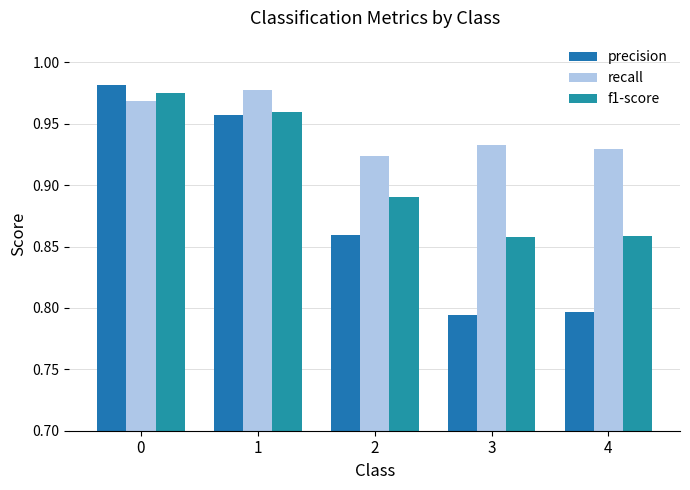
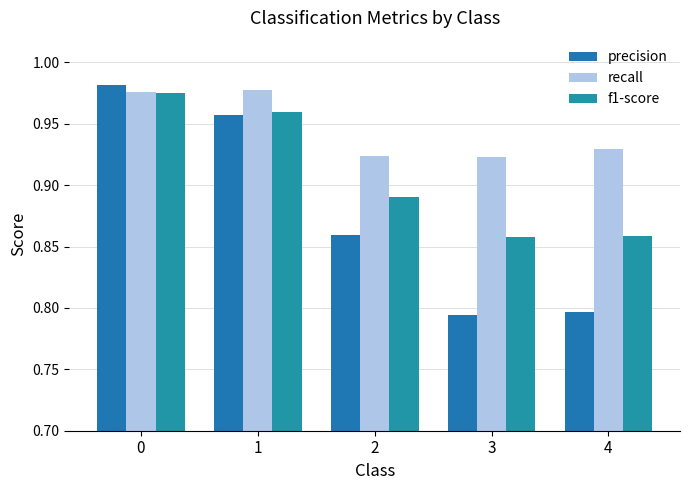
  {
    "recall": {
-     "0": 0.969,
+     "0": 0.976,
      "1": 0.977,
      "2": 0.924,
-     "3": 0.932,
+     "3": 0.923,
      "4": 0.930
    }
  }
